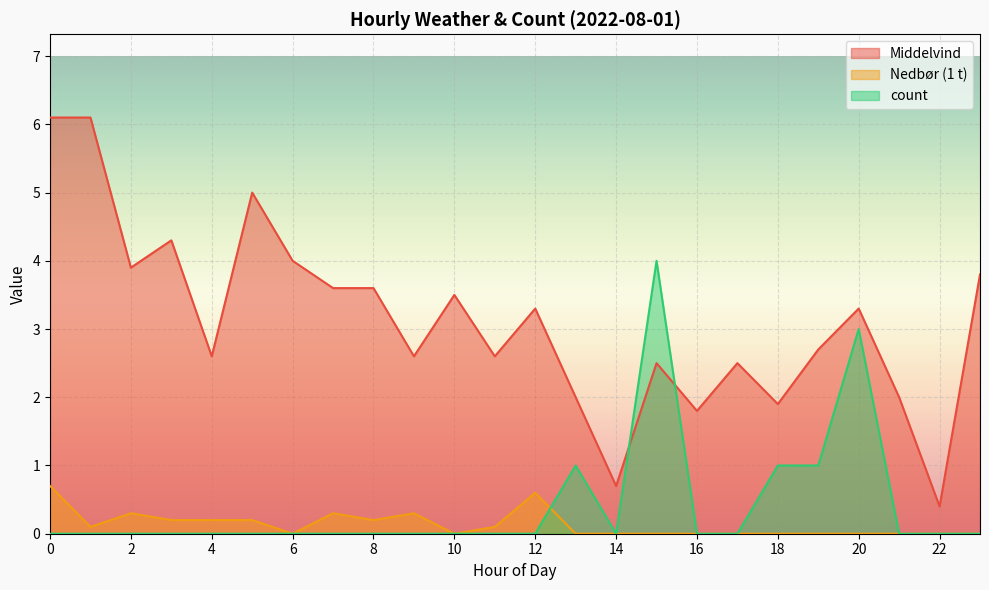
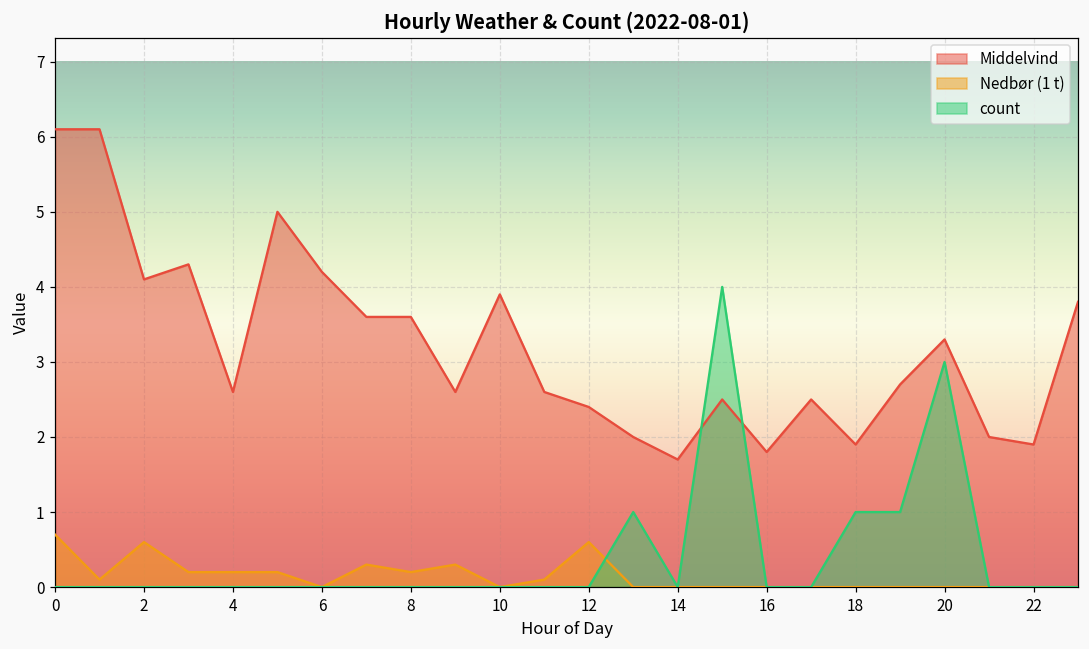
  {
    "Middelvind": {
      "0": 6.1,
-     "2": 3.9,
+     "2": 4.1,
      "4": 2.6,
-     "6": 4.0,
+     "6": 4.2,
      "8": 3.6,
-     "10": 3.5,
-     "12": 3.3,
-     "14": 0.7,
+     "10": 3.9,
+     "12": 2.4,
+     "14": 1.7,
      "16": 1.8,
      "18": 1.9,
      "20": 3.3,
-     "22": 0.4
+     "22": 1.9
    },
    "Nedbør (1 t)": {
      "0": 0.7,
-     "2": 0.3,
+     "2": 0.6,
      "4": 0.2,
      "8": 0.2,
      "12": 0.6,
      "18": 0.0,
      "20": 0.0
    },
    "count": {
      "0": 0.0,
      "2": 0.0,
      "4": 0.0,
      "8": 0.0,
      "12": 0.0,
      "18": 1.0,
      "20": 3.0
    }
  }
